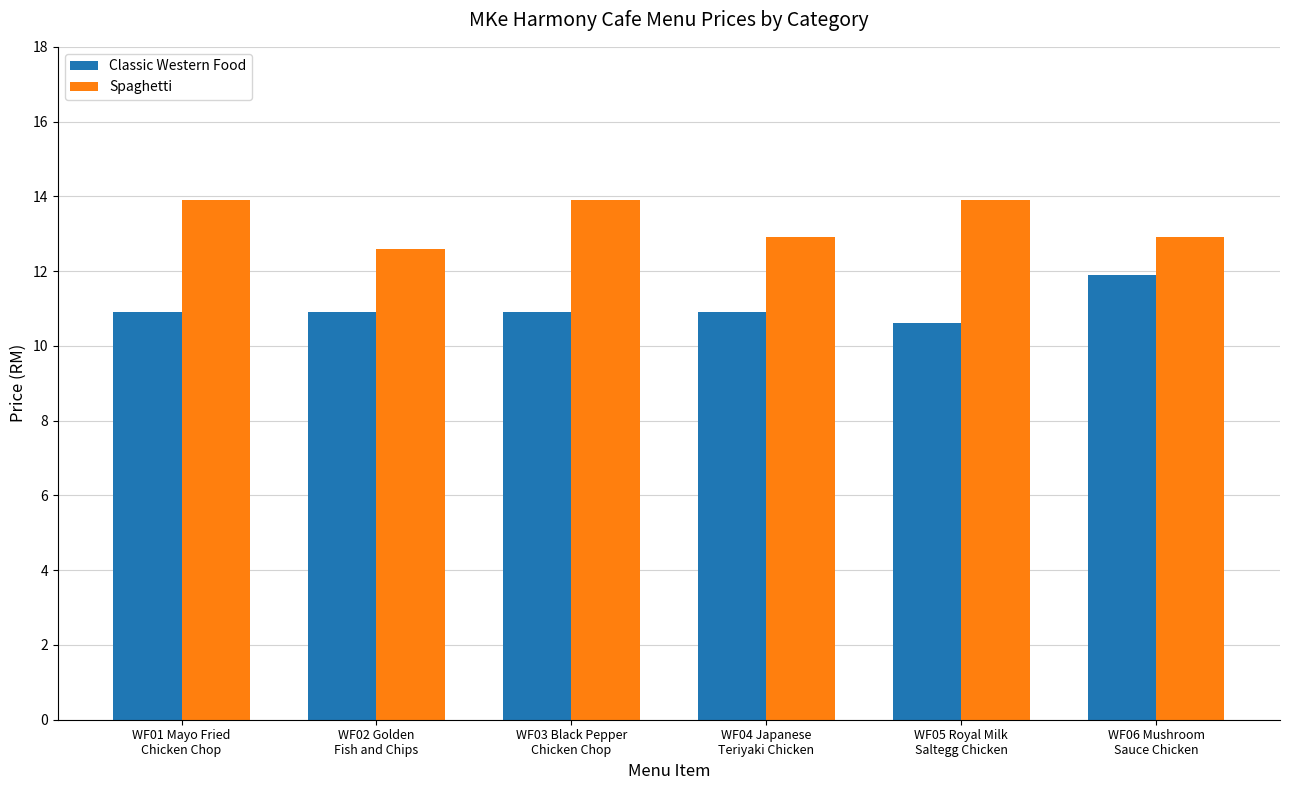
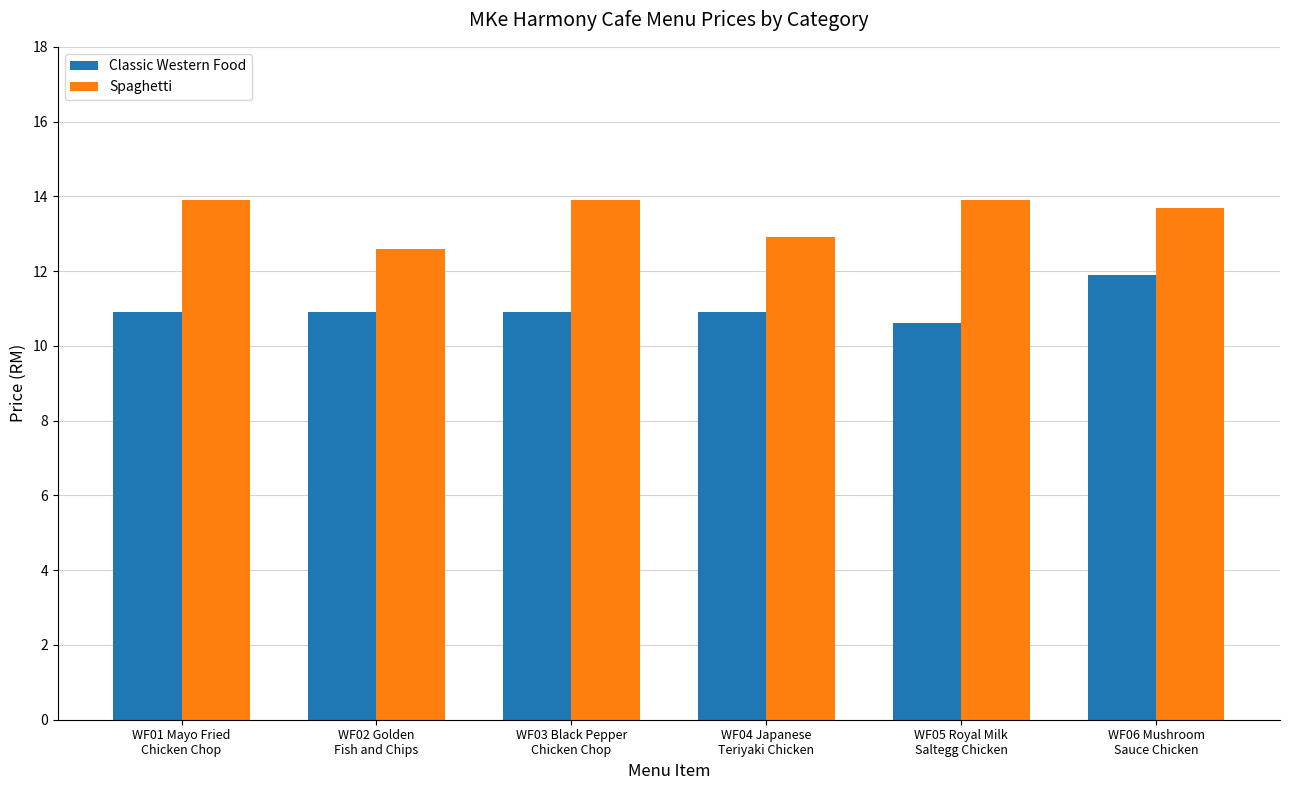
  {
    "Classic Western Food": {
      "WF01 Mayo Fried Chicken Chop": 10.9,
      "WF02 Golden Fish and Chips": 10.9,
      "WF03 Black Pepper Chicken Chop": 10.9,
      "WF04 Japanese Teriyaki Chicken": 10.9,
      "WF05 Royal Milk Saltegg Chicken": 10.6,
      "WF06 Mushroom Sauce Chicken": 11.9
    },
    "Spaghetti": {
      "WF01 Mayo Fried Chicken Chop": 13.9,
      "WF02 Golden Fish and Chips": 12.6,
      "WF03 Black Pepper Chicken Chop": 13.9,
      "WF04 Japanese Teriyaki Chicken": 12.9,
      "WF05 Royal Milk Saltegg Chicken": 13.9,
-     "WF06 Mushroom Sauce Chicken": 12.9
+     "WF06 Mushroom Sauce Chicken": 13.7
    }
  }
